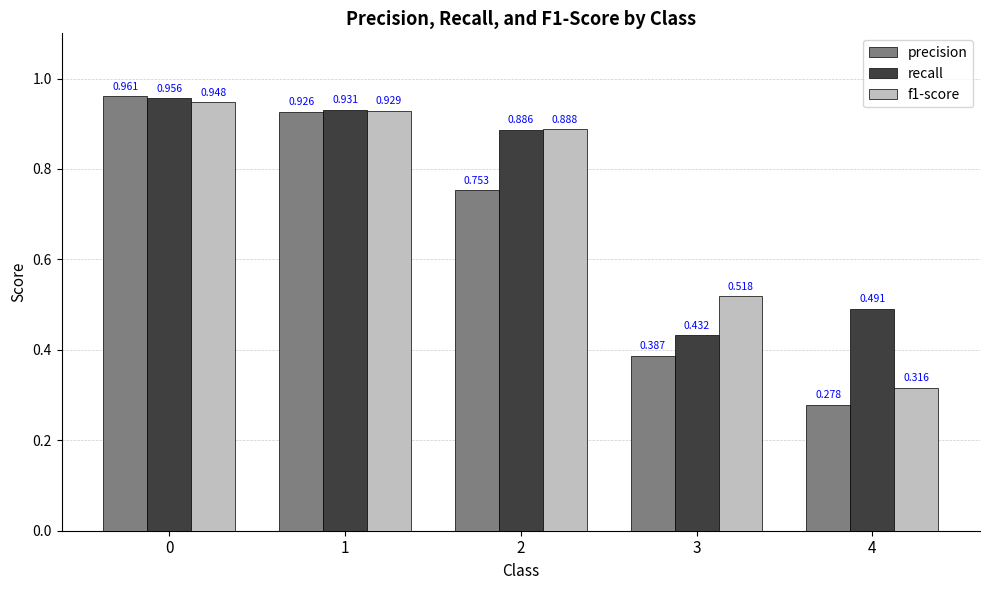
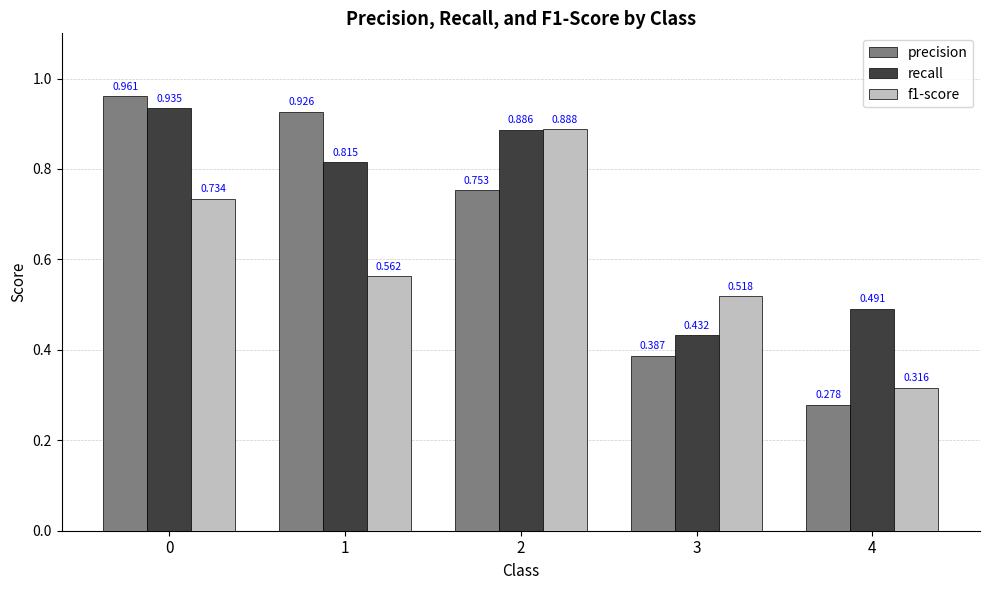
  {
    "precision": {
      "0": 0.961,
      "1": 0.926,
      "2": 0.753,
      "3": 0.387,
      "4": 0.278
    },
    "recall": {
-     "0": 0.956,
-     "1": 0.931,
+     "0": 0.935,
+     "1": 0.815,
      "2": 0.886,
      "3": 0.432,
      "4": 0.491
    },
    "f1-score": {
-     "0": 0.948,
-     "1": 0.929,
+     "0": 0.734,
+     "1": 0.562,
      "2": 0.888,
      "3": 0.518,
      "4": 0.316
    }
  }
